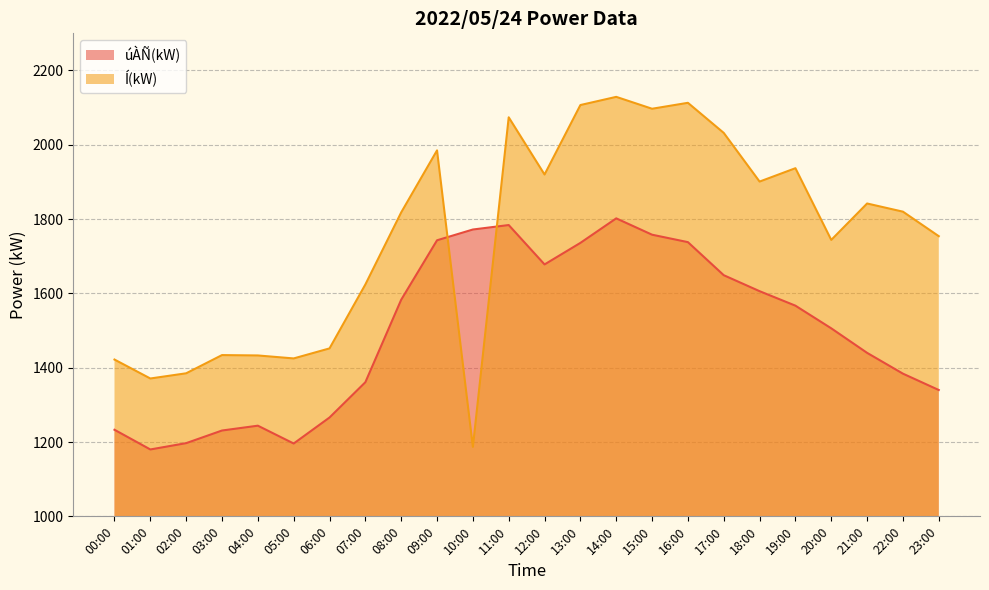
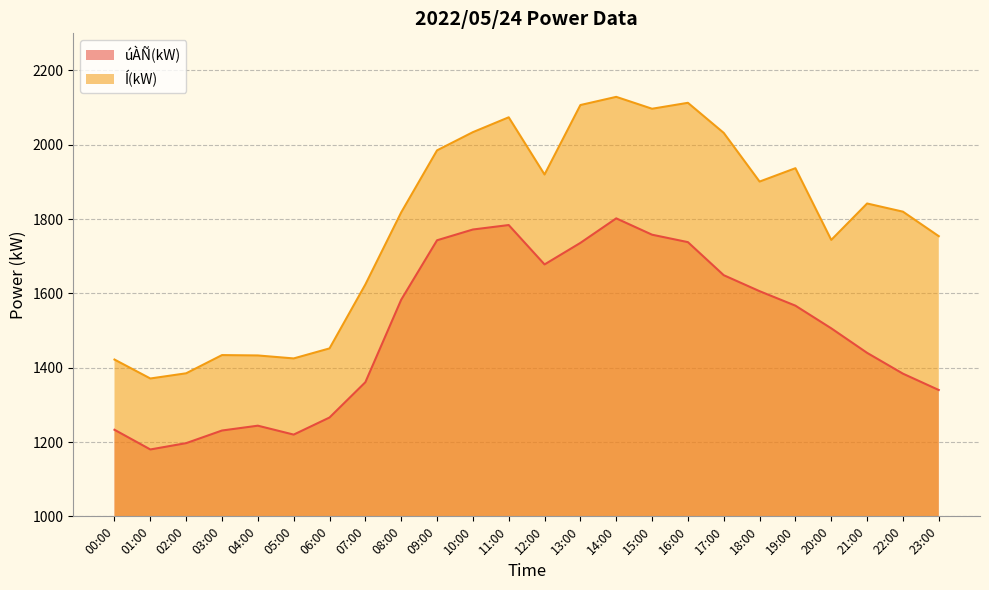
  {
    "úÀÑ(kW)": {
      "00:00": 1230,
      "01:00": 1180,
      "02:00": 1200,
      "03:00": 1230,
      "04:00": 1240,
-     "05:00": 1200,
+     "05:00": 1220,
      "06:00": 1270,
      "07:00": 1360,
      "08:00": 1580,
      "09:00": 1740,
      "10:00": 1770,
      "11:00": 1780,
      "12:00": 1680,
      "13:00": 1740,
      "14:00": 1800,
      "15:00": 1760,
      "16:00": 1740,
      "17:00": 1650,
      "18:00": 1610,
      "19:00": 1570,
      "20:00": 1510,
      "21:00": 1440,
      "22:00": 1380,
      "23:00": 1340
    },
    "Í(kW)": {
      "00:00": 1420,
      "01:00": 1370,
      "02:00": 1390,
      "03:00": 1430,
      "04:00": 1430,
      "05:00": 1430,
      "06:00": 1450,
      "07:00": 1620,
      "08:00": 1820,
      "09:00": 1990,
-     "10:00": 1190,
+     "10:00": 2030,
      "11:00": 2070,
      "12:00": 1920,
      "13:00": 2110,
      "14:00": 2130,
      "15:00": 2100,
      "16:00": 2110,
      "17:00": 2030,
      "18:00": 1900,
      "19:00": 1940,
      "20:00": 1740,
      "21:00": 1840,
      "22:00": 1820,
      "23:00": 1750
    }
  }
